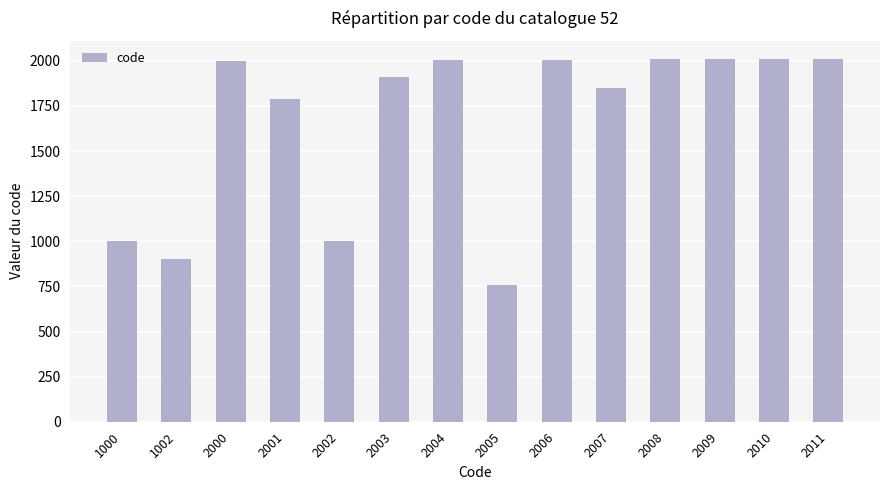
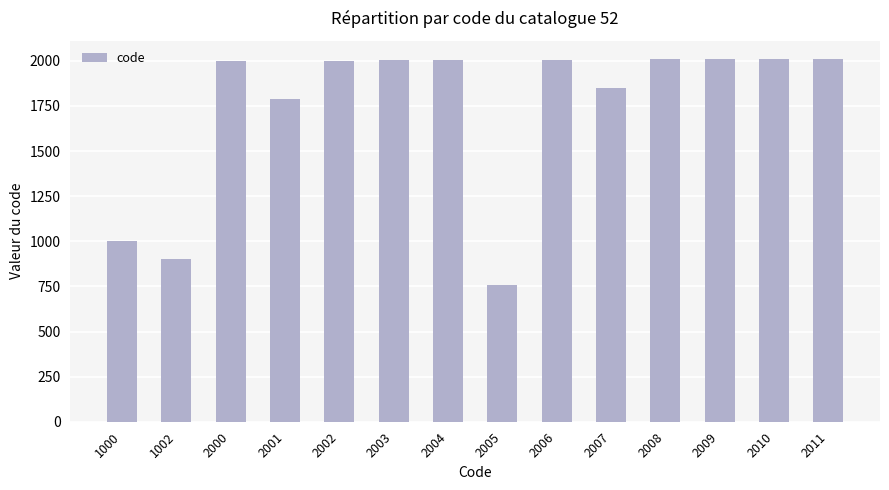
  {
    "1000": 1000,
    "1002": 900,
    "2000": 2000,
    "2001": 1790,
-   "2002": 1000,
-   "2003": 1910,
+   "2002": 2000,
+   "2003": 2000,
    "2004": 2000,
    "2005": 760,
    "2006": 2010,
    "2007": 1850,
    "2008": 2010,
    "2009": 2010,
    "2010": 2010,
    "2011": 2010
  }
